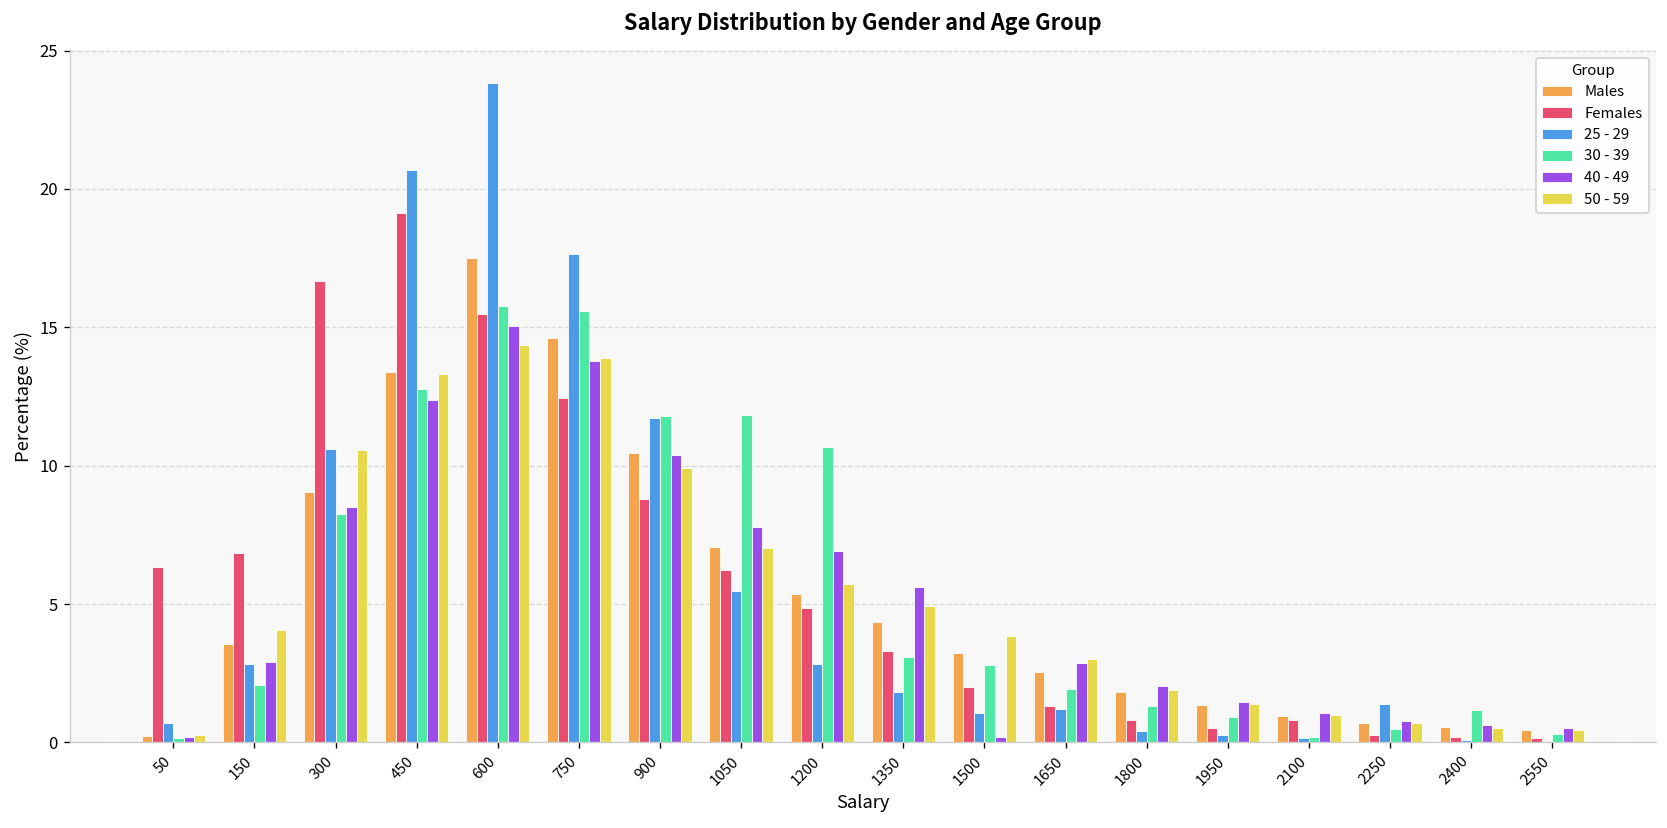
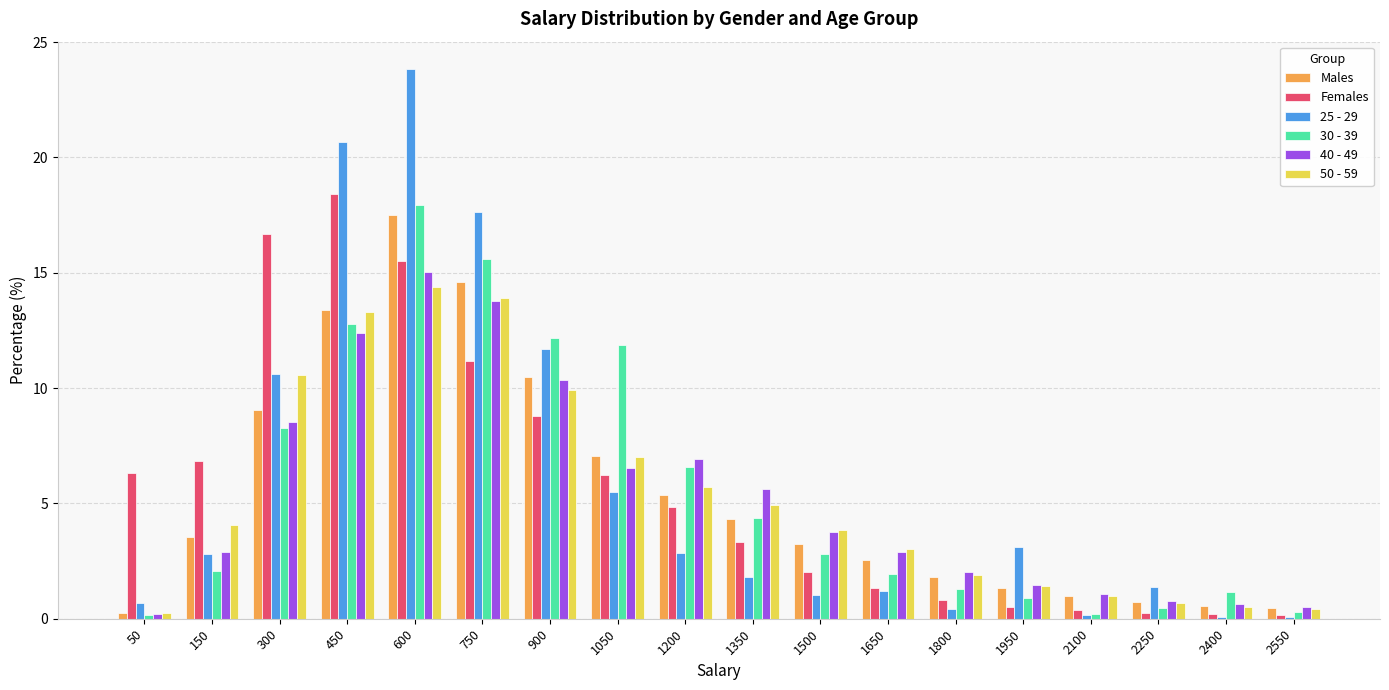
  {
    "Females": {
      "50": 6.3,
      "150": 6.9,
      "300": 16.7,
-     "450": 19.1,
+     "450": 18.4,
      "600": 15.5,
-     "750": 12.5,
+     "750": 11.2,
      "900": 8.8,
      "1050": 6.2,
      "1200": 4.9,
      "1350": 3.3,
      "1500": 2.0,
      "1650": 1.3,
      "1800": 0.8,
      "1950": 0.5,
-     "2100": 0.8,
+     "2100": 0.4,
      "2250": 0.3,
      "2400": 0.2,
      "2550": 0.2
    },
    "25 - 29": {
      "50": 0.7,
      "150": 2.8,
      "300": 10.6,
      "450": 20.7,
      "600": 23.8,
      "750": 17.7,
      "900": 11.7,
      "1050": 5.5,
      "1200": 2.8,
      "1350": 1.8,
      "1500": 1.1,
      "1650": 1.2,
      "1800": 0.4,
-     "1950": 0.3,
+     "1950": 3.1,
      "2100": 0.2,
      "2250": 1.4
    },
    "30 - 39": {
      "50": 0.2,
      "150": 2.1,
      "300": 8.3,
      "450": 12.8,
-     "600": 15.8,
+     "600": 18.0,
      "750": 15.6,
-     "900": 11.8,
+     "900": 12.2,
      "1050": 11.9,
-     "1200": 10.7,
-     "1350": 3.1,
+     "1200": 6.6,
+     "1350": 4.4,
      "1500": 2.8,
      "1650": 1.9,
      "1800": 1.3,
      "1950": 0.9,
      "2100": 0.2,
      "2250": 0.5,
      "2400": 1.2,
      "2550": 0.3
    },
    "40 - 49": {
      "50": 0.2,
      "150": 2.9,
      "300": 8.5,
      "450": 12.4,
      "600": 15.0,
      "750": 13.8,
      "900": 10.4,
-     "1050": 7.8,
+     "1050": 6.5,
      "1200": 6.9,
      "1350": 5.6,
-     "1500": 0.2,
+     "1500": 3.8,
      "1650": 2.9,
      "1800": 2.0,
      "1950": 1.5,
      "2100": 1.1,
      "2250": 0.8,
      "2400": 0.6,
      "2550": 0.5
    }
  }
